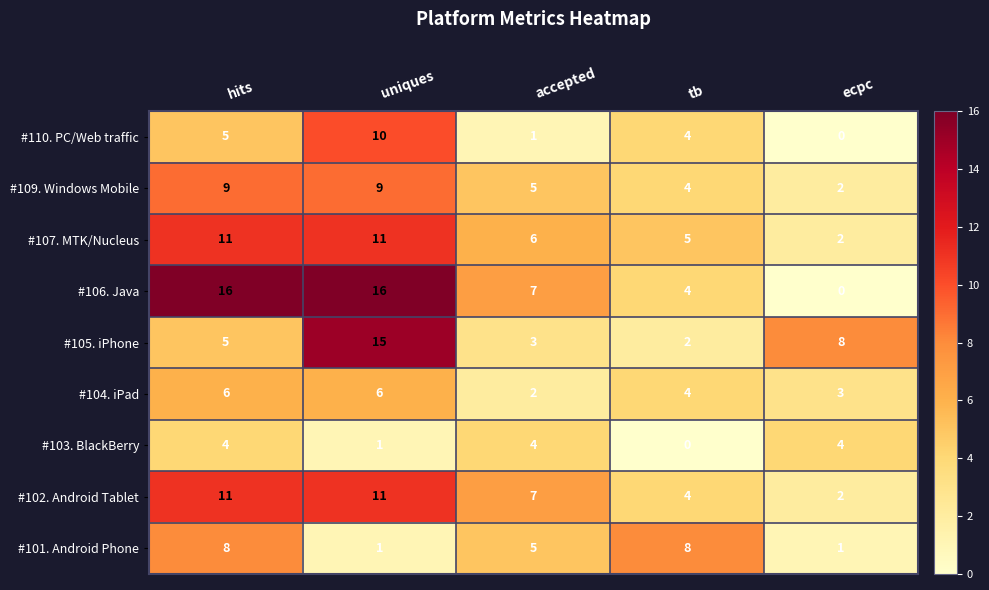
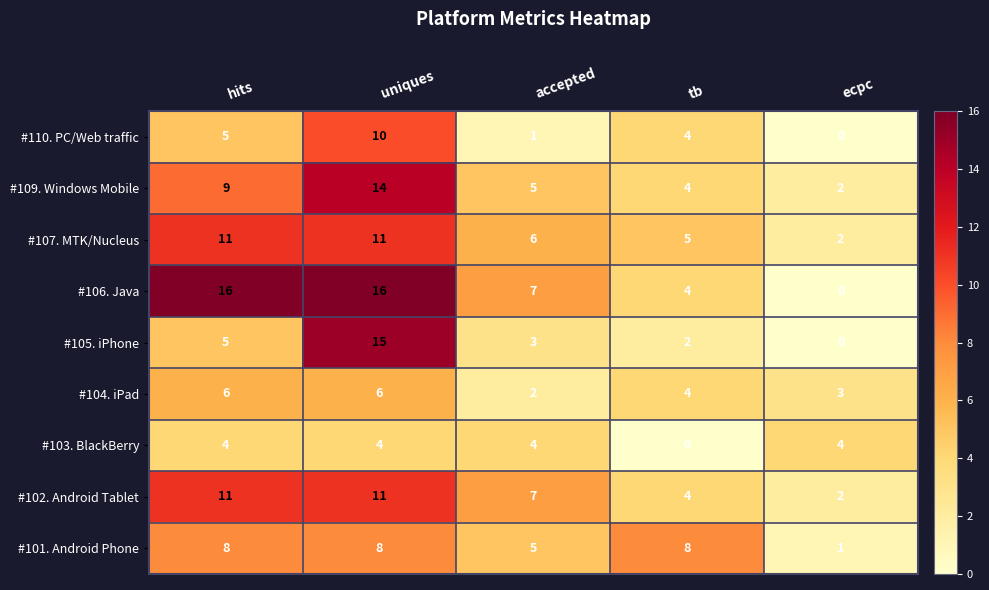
  {
    "#110. PC/Web traffic": {
      "hits": 5,
      "uniques": 10,
      "accepted": 1,
      "tb": 4,
      "ecpc": 0
    },
    "#109. Windows Mobile": {
      "hits": 9,
-     "uniques": 9,
+     "uniques": 14,
      "accepted": 5,
      "tb": 4,
      "ecpc": 2
    },
    "#107. MTK/Nucleus": {
      "hits": 11,
      "uniques": 11,
      "accepted": 6,
      "tb": 5,
      "ecpc": 2
    },
    "#106. Java": {
      "hits": 16,
      "uniques": 16,
      "accepted": 7,
      "tb": 4,
      "ecpc": 0
    },
    "#105. iPhone": {
      "hits": 5,
      "uniques": 15,
      "accepted": 3,
      "tb": 2,
-     "ecpc": 8
+     "ecpc": 0
    },
    "#104. iPad": {
      "hits": 6,
      "uniques": 6,
      "accepted": 2,
      "tb": 4,
      "ecpc": 3
    },
    "#103. BlackBerry": {
      "hits": 4,
-     "uniques": 1,
+     "uniques": 4,
      "accepted": 4,
      "tb": 0,
      "ecpc": 4
    },
    "#102. Android Tablet": {
      "hits": 11,
      "uniques": 11,
      "accepted": 7,
      "tb": 4,
      "ecpc": 2
    },
    "#101. Android Phone": {
      "hits": 8,
-     "uniques": 1,
+     "uniques": 8,
      "accepted": 5,
      "tb": 8,
      "ecpc": 1
    }
  }
